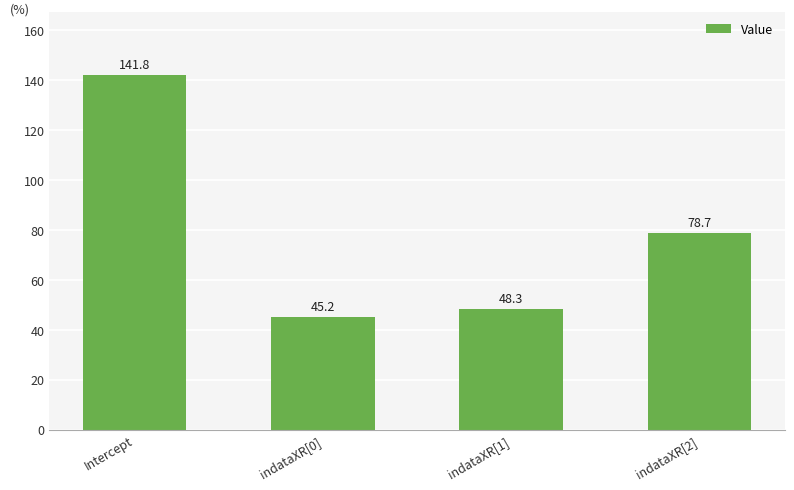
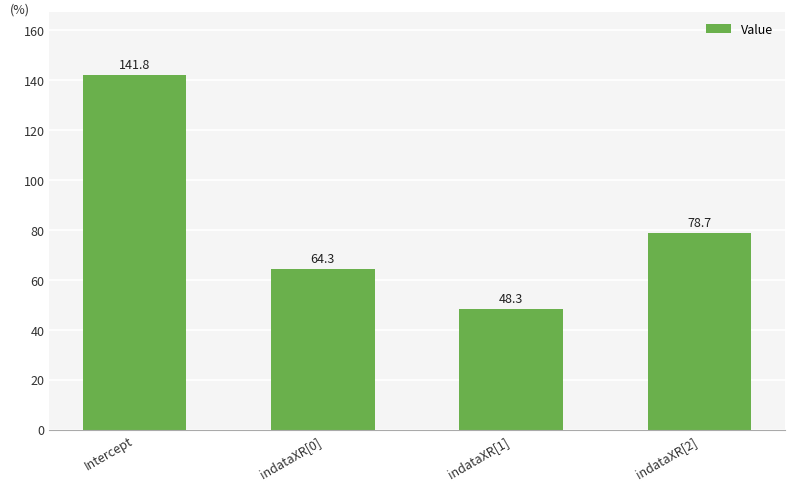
  {
    "Intercept": 141.8,
-   "indataXR[0]": 45.2,
+   "indataXR[0]": 64.3,
    "indataXR[1]": 48.3,
    "indataXR[2]": 78.7
  }
